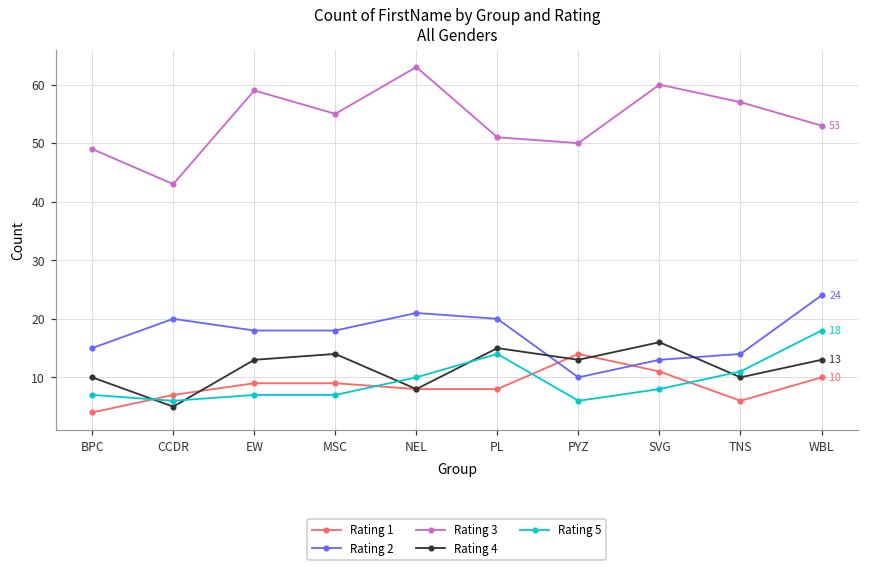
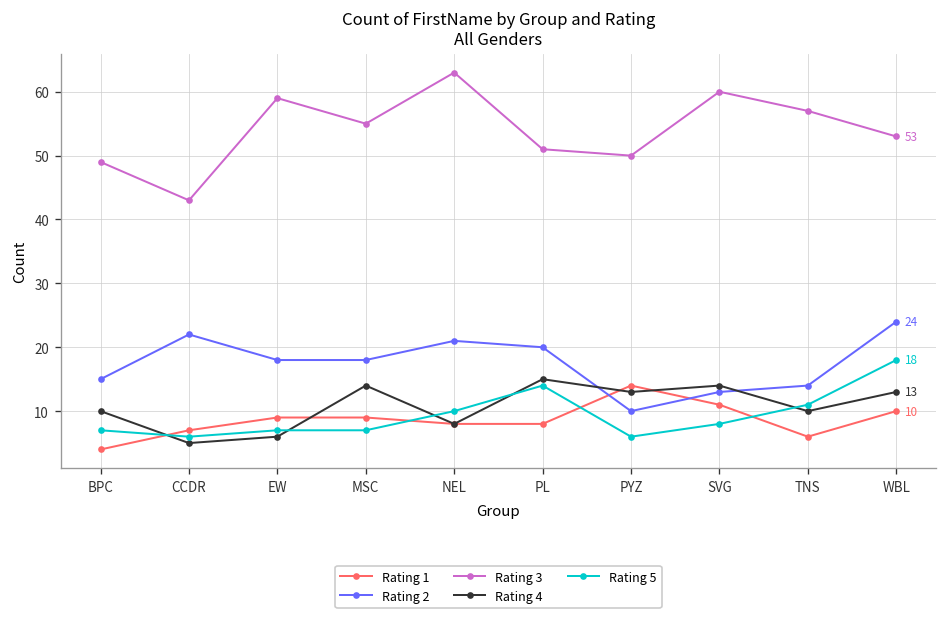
  {
    "Rating 1": {
      "WBL": 10
    },
    "Rating 2": {
      "BPC": 15,
-     "CCDR": 20,
+     "CCDR": 22,
      "EW": 18,
      "MSC": 18,
      "NEL": 21,
      "PL": 20,
      "PYZ": 10,
      "SVG": 13,
      "TNS": 14
    },
    "Rating 3": {
      "WBL": 53
    },
    "Rating 4": {
      "BPC": 10,
      "CCDR": 5,
-     "EW": 13,
+     "EW": 6,
      "MSC": 14,
      "PL": 15,
      "PYZ": 13,
-     "SVG": 16,
+     "SVG": 14,
      "TNS": 10
    },
    "Rating 5": {
      "WBL": 18
    }
  }
